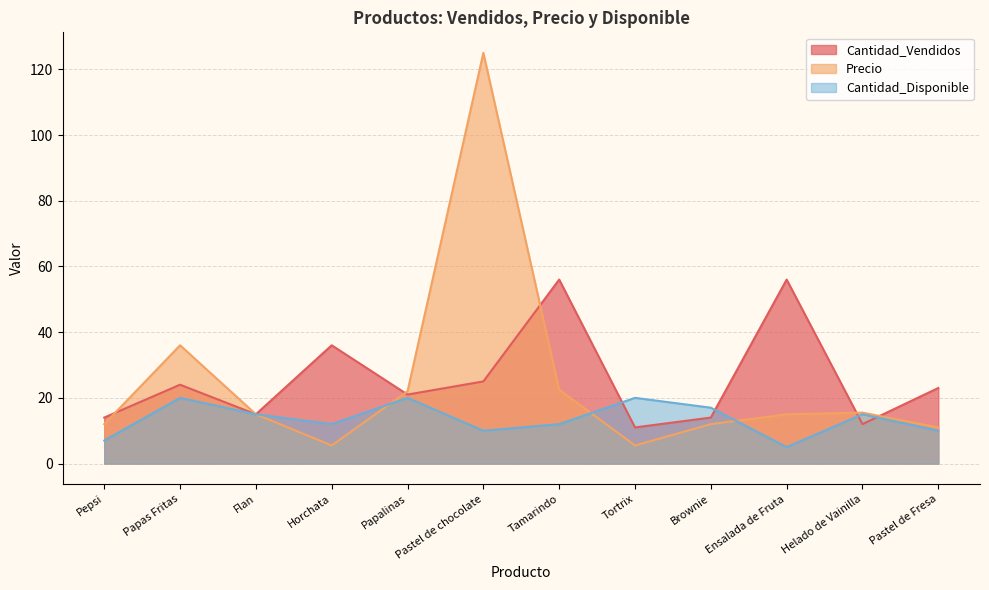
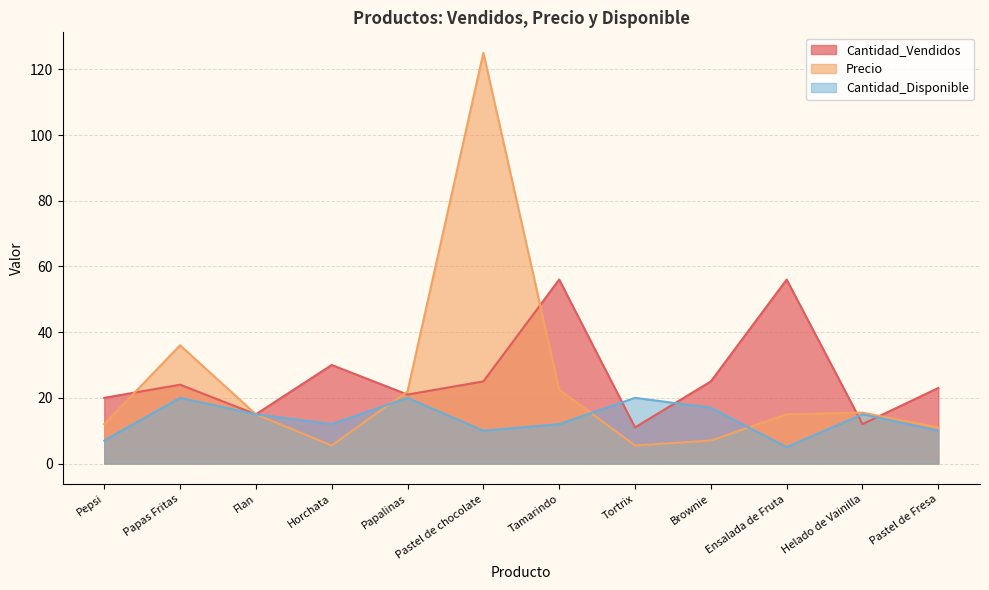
  {
    "Cantidad_Vendidos": {
-     "Pepsi": 14,
+     "Pepsi": 20,
      "Papas Fritas": 24,
-     "Horchata": 36,
+     "Horchata": 30,
      "Papalinas": 21,
      "Pastel de chocolate": 25,
      "Tamarindo": 56,
      "Tortrix": 11,
-     "Brownie": 14,
+     "Brownie": 25,
      "Ensalada de Fruta": 56,
      "Helado de Vainilla": 12,
      "Pastel de Fresa": 23
    },
    "Precio": {
      "Pepsi": 12,
      "Papas Fritas": 36,
      "Horchata": 6,
      "Papalinas": 22,
      "Pastel de chocolate": 125,
      "Tamarindo": 23,
      "Tortrix": 6,
-     "Brownie": 12,
+     "Brownie": 7,
      "Ensalada de Fruta": 15,
      "Pastel de Fresa": 11
    },
    "Cantidad_Disponible": {
      "Pepsi": 7,
      "Papas Fritas": 20,
      "Horchata": 12,
      "Papalinas": 20,
      "Pastel de chocolate": 10,
      "Tamarindo": 12,
      "Tortrix": 20,
      "Brownie": 17,
      "Ensalada de Fruta": 5,
      "Pastel de Fresa": 10
    }
  }
